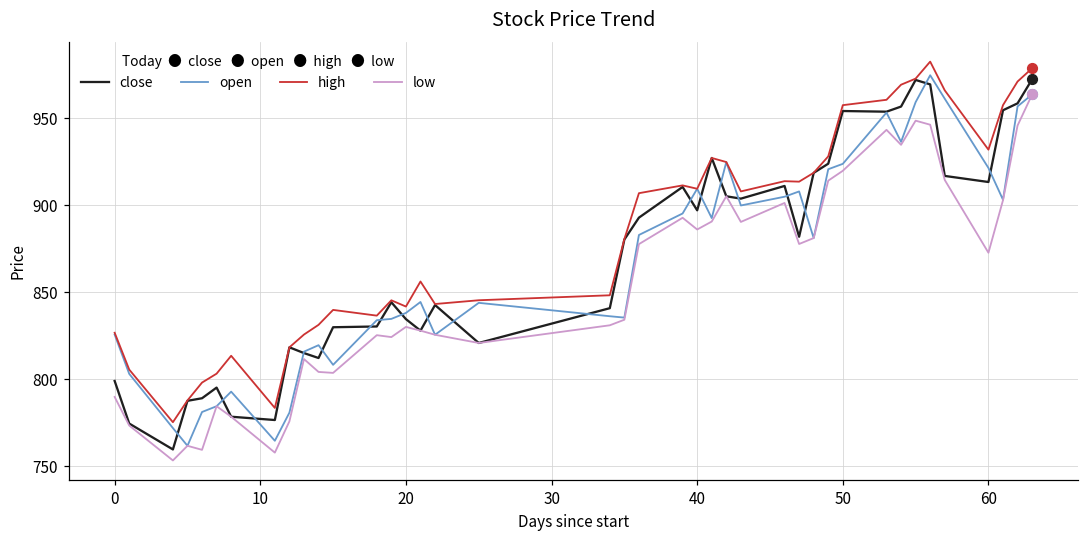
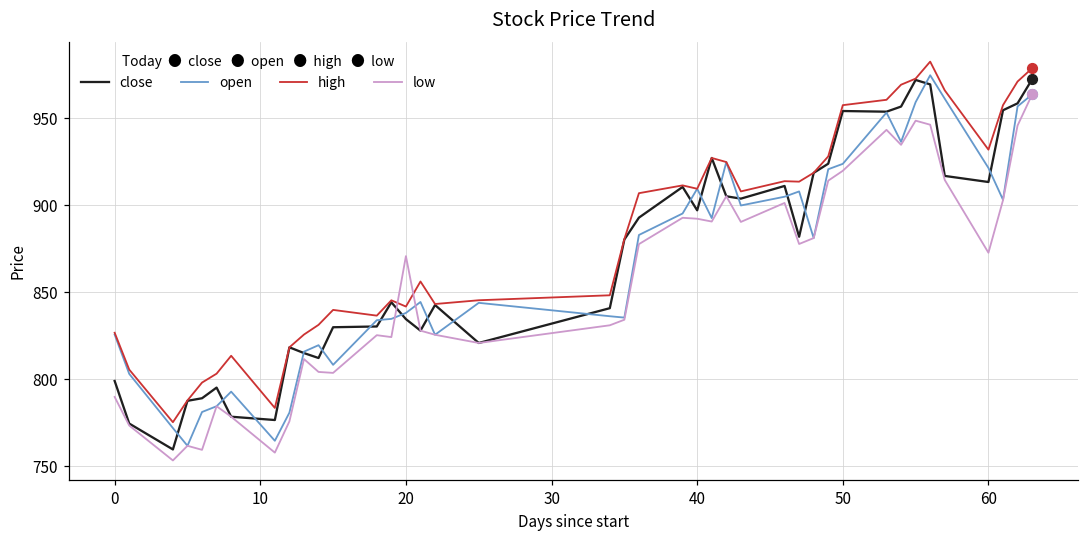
  {
    "low": {
      "0": 790,
-     "20": 830,
-     "40": 886,
+     "20": 871,
+     "40": 892,
      "50": 920,
      "60": 873
    }
  }
